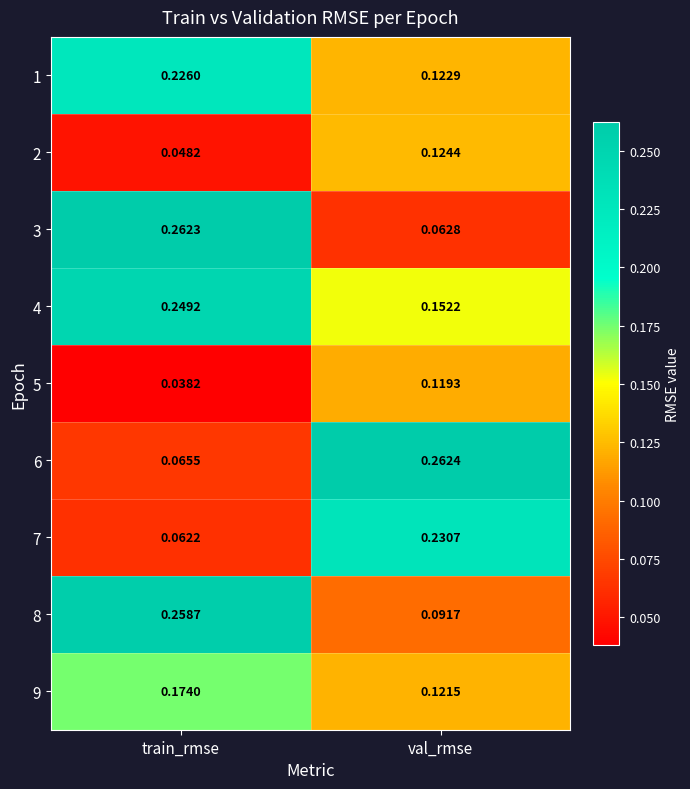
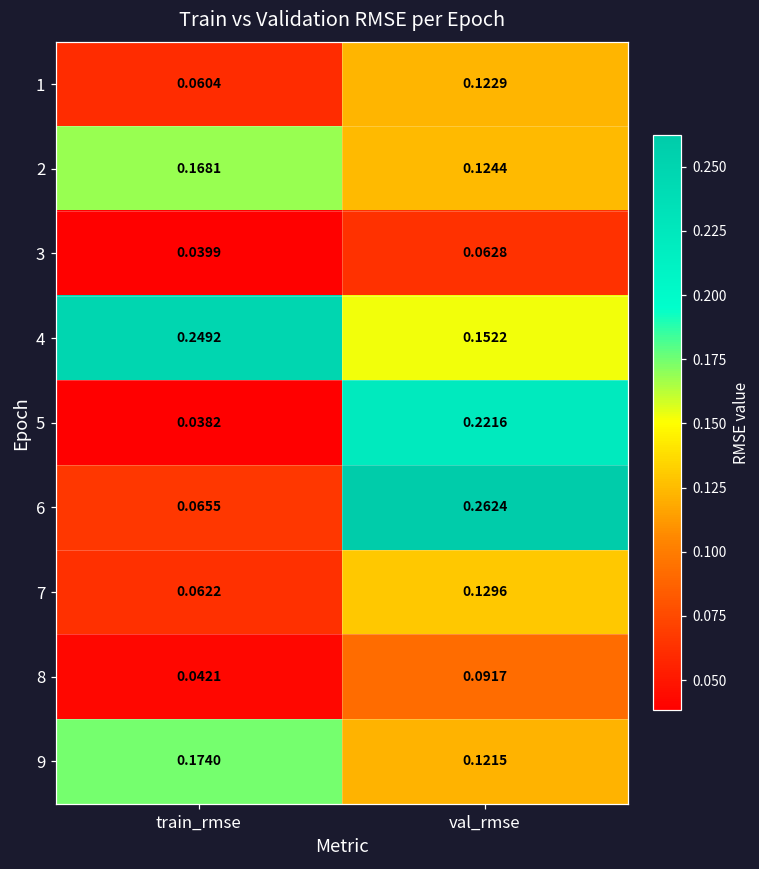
  {
    "1": {
-     "train_rmse": 0.2260,
+     "train_rmse": 0.0604,
      "val_rmse": 0.1229
    },
    "2": {
-     "train_rmse": 0.0482,
+     "train_rmse": 0.1681,
      "val_rmse": 0.1244
    },
    "3": {
-     "train_rmse": 0.2623,
+     "train_rmse": 0.0399,
      "val_rmse": 0.0628
    },
    "4": {
      "train_rmse": 0.2492,
      "val_rmse": 0.1522
    },
    "5": {
      "train_rmse": 0.0382,
-     "val_rmse": 0.1193
+     "val_rmse": 0.2216
    },
    "6": {
      "train_rmse": 0.0655,
      "val_rmse": 0.2624
    },
    "7": {
      "train_rmse": 0.0622,
-     "val_rmse": 0.2307
+     "val_rmse": 0.1296
    },
    "8": {
-     "train_rmse": 0.2587,
+     "train_rmse": 0.0421,
      "val_rmse": 0.0917
    },
    "9": {
      "train_rmse": 0.1740,
      "val_rmse": 0.1215
    }
  }
